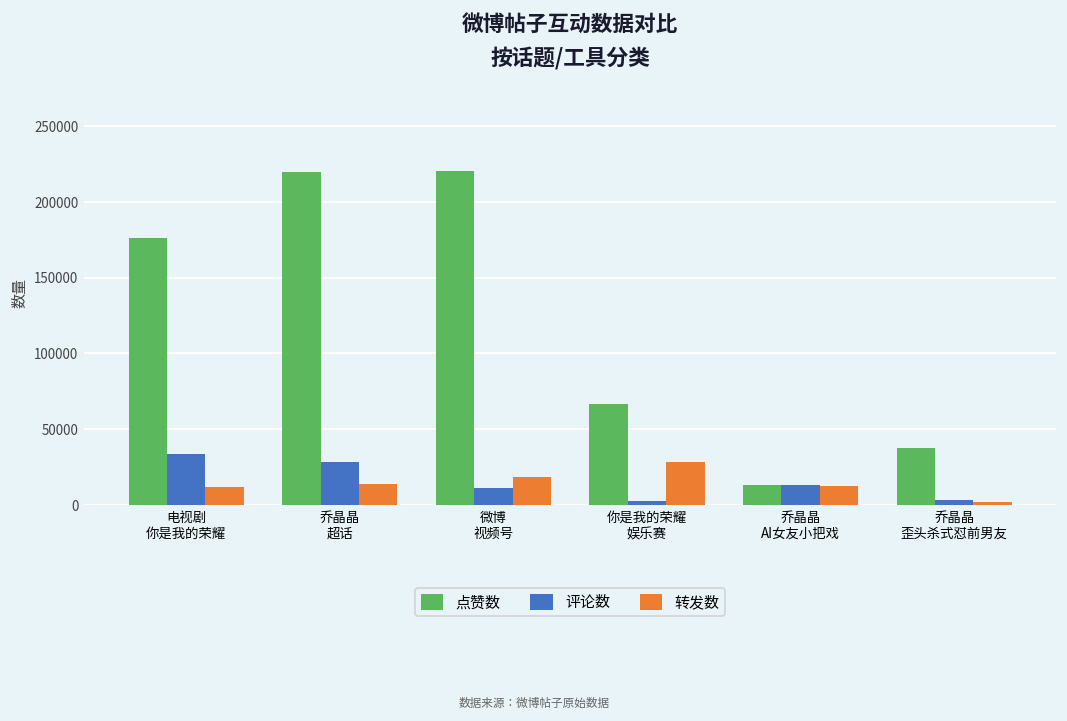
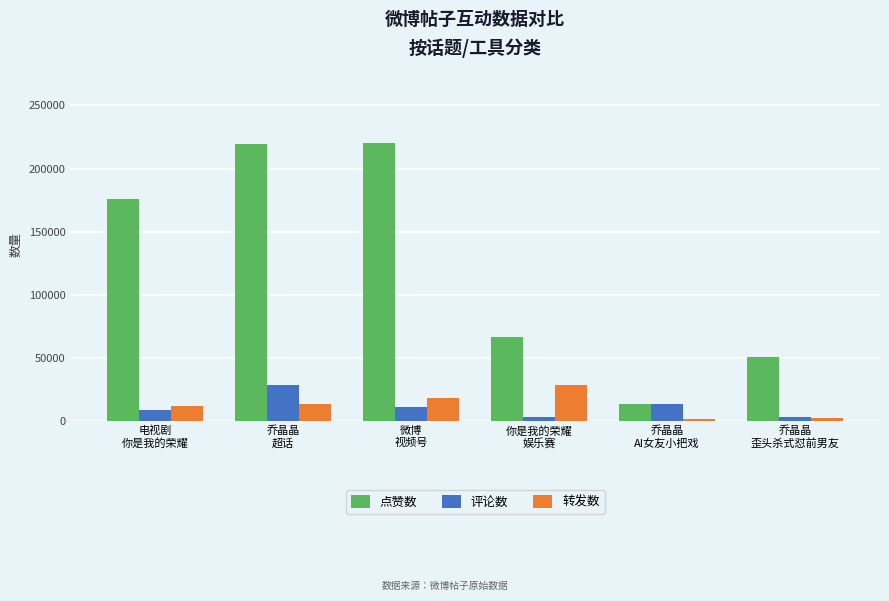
  {
    "点赞数": {
      "电视剧 你是我的荣耀": 176000,
      "乔晶晶 超话": 220000,
      "微博 视频号": 220000,
      "你是我的荣耀 娱乐赛": 67000,
      "乔晶晶 AI女友小把戏": 13000,
-     "乔晶晶 歪头杀式怼前男友": 38000
+     "乔晶晶 歪头杀式怼前男友": 51000
    },
    "评论数": {
-     "电视剧 你是我的荣耀": 33000,
+     "电视剧 你是我的荣耀": 9000,
      "乔晶晶 超话": 28000,
      "微博 视频号": 11000,
      "你是我的荣耀 娱乐赛": 3000,
      "乔晶晶 AI女友小把戏": 13000,
      "乔晶晶 歪头杀式怼前男友": 3000
    },
    "转发数": {
      "电视剧 你是我的荣耀": 12000,
      "乔晶晶 超话": 14000,
      "微博 视频号": 18000,
      "你是我的荣耀 娱乐赛": 28000,
-     "乔晶晶 AI女友小把戏": 13000,
+     "乔晶晶 AI女友小把戏": 1000,
      "乔晶晶 歪头杀式怼前男友": 2000
    }
  }
